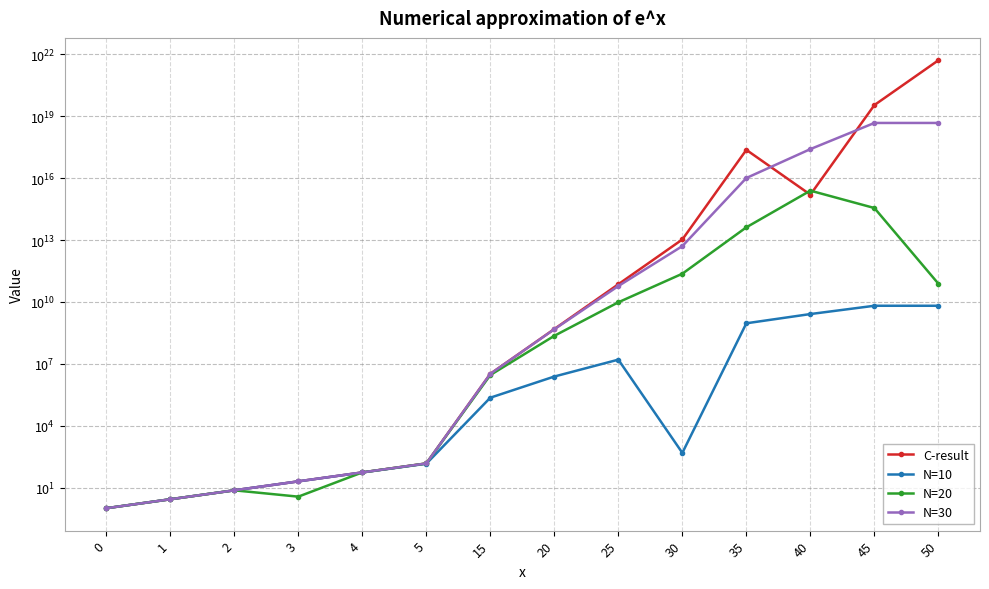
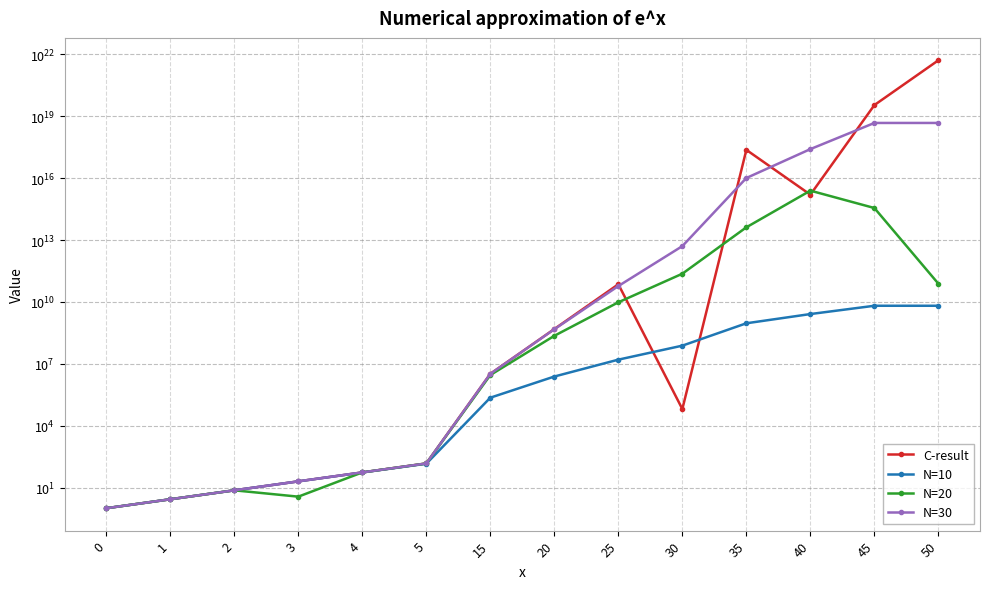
  {
    "C-result": {
-     "30": 10000000000000,
+     "30": 60000,
      "35": 200000000000000000,
      "40": 2000000000000000,
      "45": 30000000000000000000,
      "50": 5000000000000000000000
    },
    "N=10": {
      "15": 200000,
      "20": 2000000,
      "25": 20000000,
-     "30": 500,
+     "30": 80000000,
      "35": 1000000000,
      "40": 3000000000,
      "45": 7000000000,
      "50": 7000000000
    },
    "N=20": {
      "3": 4,
      "20": 200000000,
      "25": 10000000000,
      "30": 200000000000,
      "35": 40000000000000,
      "40": 2000000000000000,
      "45": 400000000000000,
      "50": 80000000000
    },
    "N=30": {
      "30": 5000000000000,
      "35": 10000000000000000,
      "40": 300000000000000000,
      "45": 5000000000000000000,
      "50": 5000000000000000000
    }
  }
